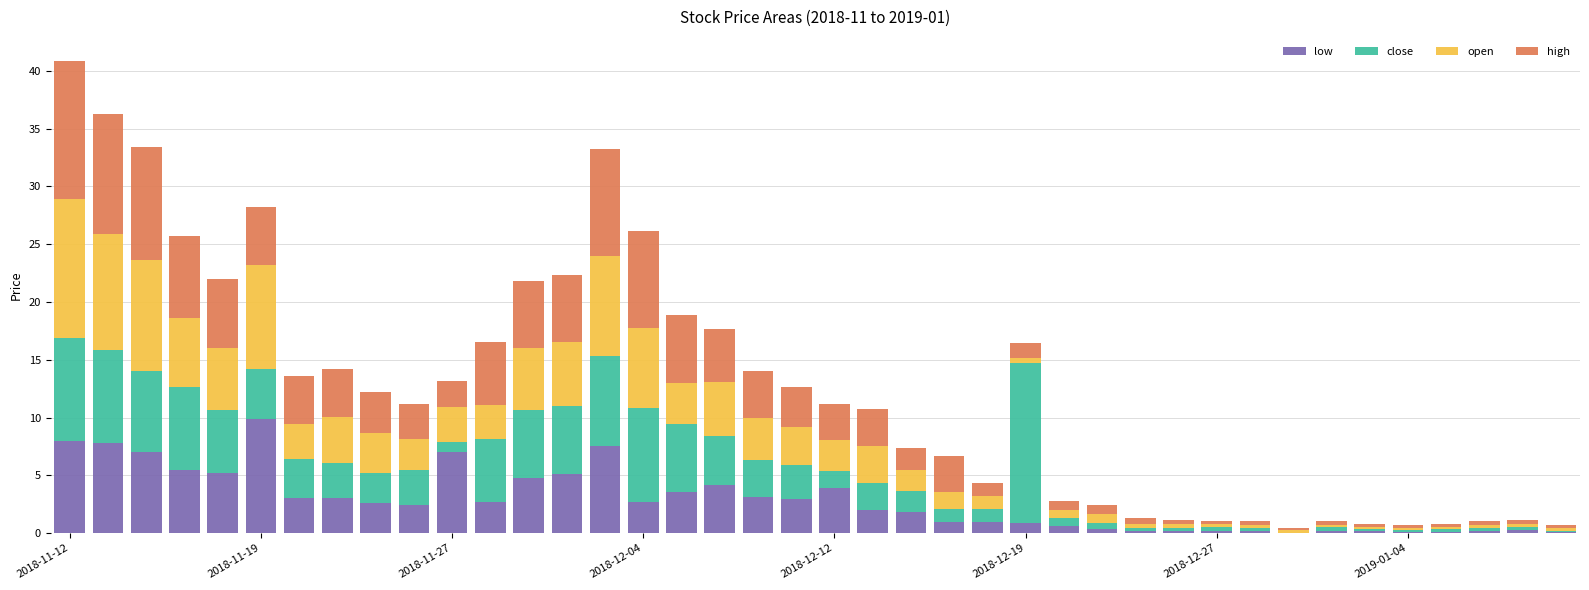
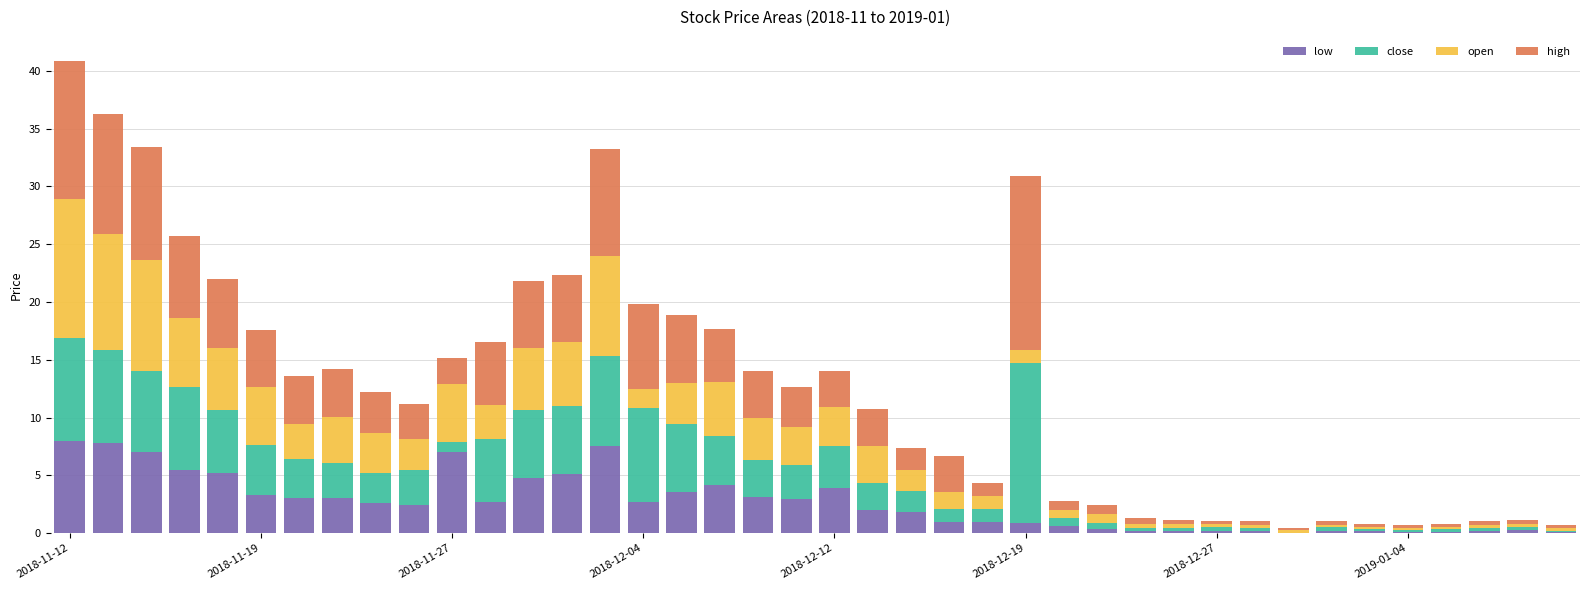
  {
    "low": {
      "2018-11-12": 8.0,
-     "2018-11-19": 9.9,
+     "2018-11-19": 3.3,
      "2018-11-27": 7.0,
      "2018-12-04": 2.7,
      "2018-12-12": 3.9,
      "2018-12-19": 0.8
    },
    "close": {
      "2018-11-12": 8.9,
      "2018-11-19": 4.3,
      "2018-11-27": 0.8,
      "2018-12-04": 8.2,
-     "2018-12-12": 1.4,
+     "2018-12-12": 3.6,
      "2018-12-19": 13.9,
      "2018-12-27": 0.3
    },
    "open": {
      "2018-11-12": 12.0,
-     "2018-11-19": 9,
-     "2018-11-27": 3,
-     "2018-12-04": 6.9,
-     "2018-12-12": 2.7,
-     "2018-12-19": 0.4,
+     "2018-11-19": 5,
+     "2018-11-27": 5,
+     "2018-12-04": 1.6,
+     "2018-12-12": 3.4,
+     "2018-12-19": 1.1,
      "2018-12-27": 0.3
    },
    "high": {
      "2018-11-12": 12.0,
      "2018-11-19": 5.0,
      "2018-11-27": 2.2,
-     "2018-12-04": 8.4,
+     "2018-12-04": 7.4,
      "2018-12-12": 3.1,
-     "2018-12-19": 1.4,
+     "2018-12-19": 15.1,
      "2018-12-27": 0.3,
      "2019-01-04": 0.2
    }
  }
